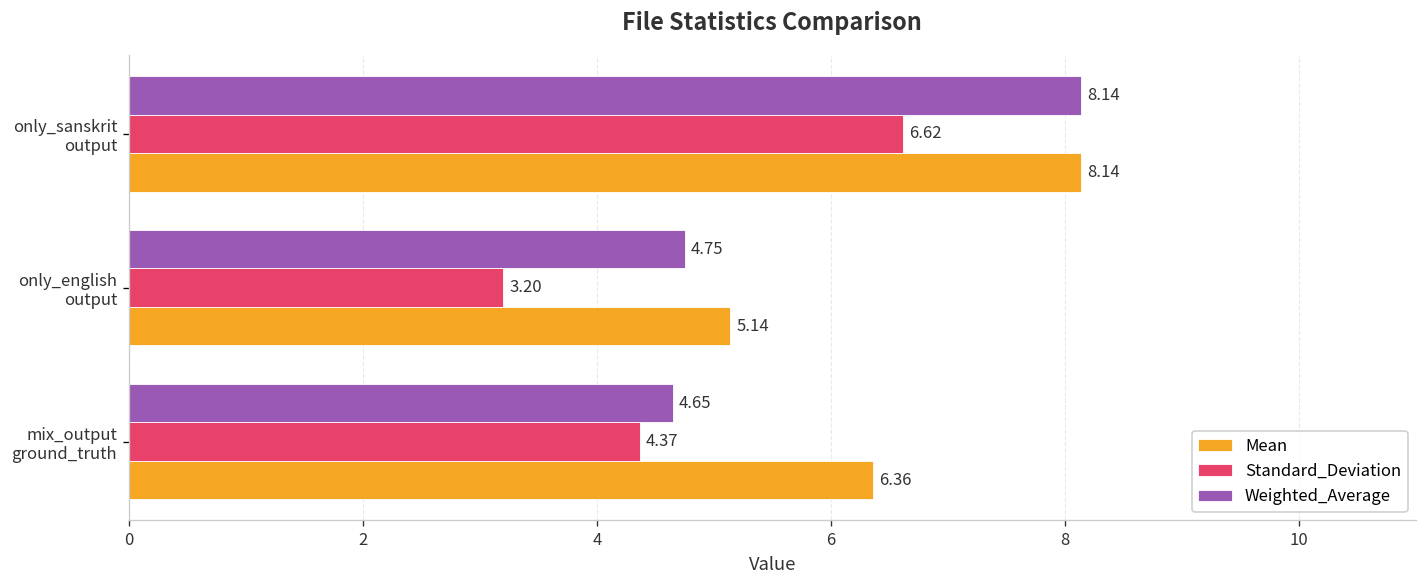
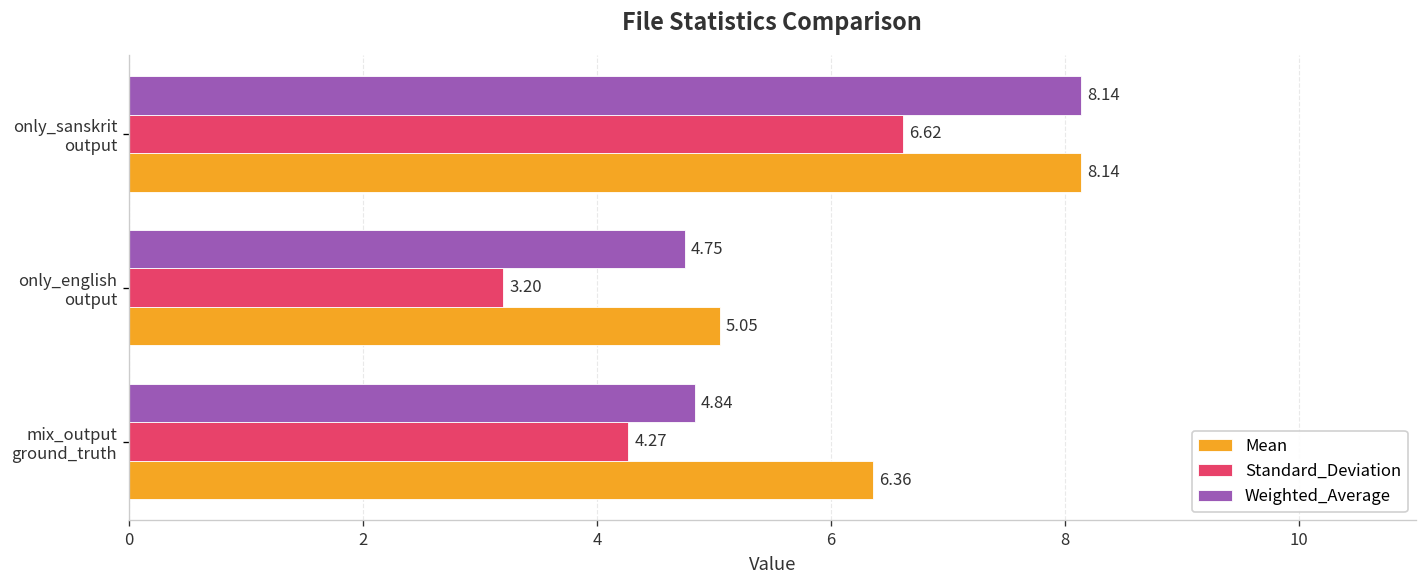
  {
    "Mean": {
      "only_sanskrit output": 8.14,
-     "only_english output": 5.14,
+     "only_english output": 5.05,
      "mix_output ground_truth": 6.36
    },
    "Standard_Deviation": {
      "only_sanskrit output": 6.62,
      "only_english output": 3.20,
-     "mix_output ground_truth": 4.37
+     "mix_output ground_truth": 4.27
    },
    "Weighted_Average": {
      "only_sanskrit output": 8.14,
      "only_english output": 4.75,
-     "mix_output ground_truth": 4.65
+     "mix_output ground_truth": 4.84
    }
  }
